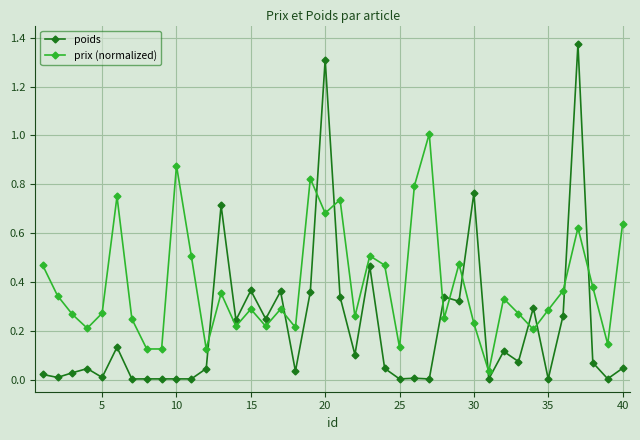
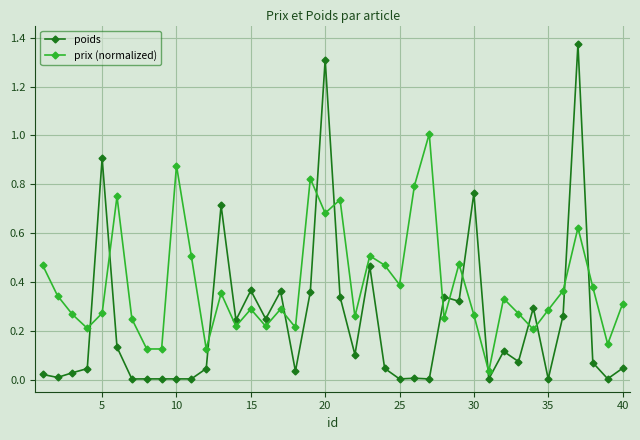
  {
    "poids": {
-     "5": 0.01,
+     "5": 0.91,
      "10": 0.00,
      "15": 0.36,
      "20": 1.31,
      "25": 0.00,
      "30": 0.76,
      "35": 0.00,
      "40": 0.05
    },
    "prix (normalized)": {
      "5": 0.27,
      "10": 0.88,
      "15": 0.29,
      "20": 0.68,
-     "25": 0.13,
-     "30": 0.23,
+     "25": 0.39,
+     "30": 0.27,
      "35": 0.29,
-     "40": 0.64
+     "40": 0.31
    }
  }
